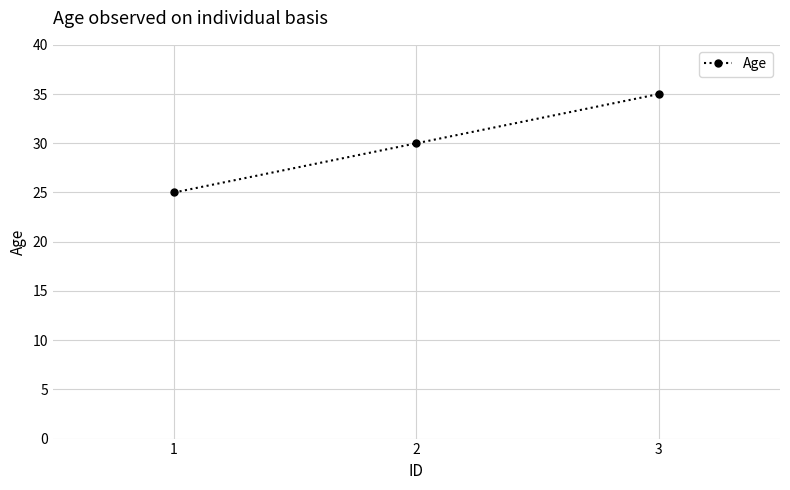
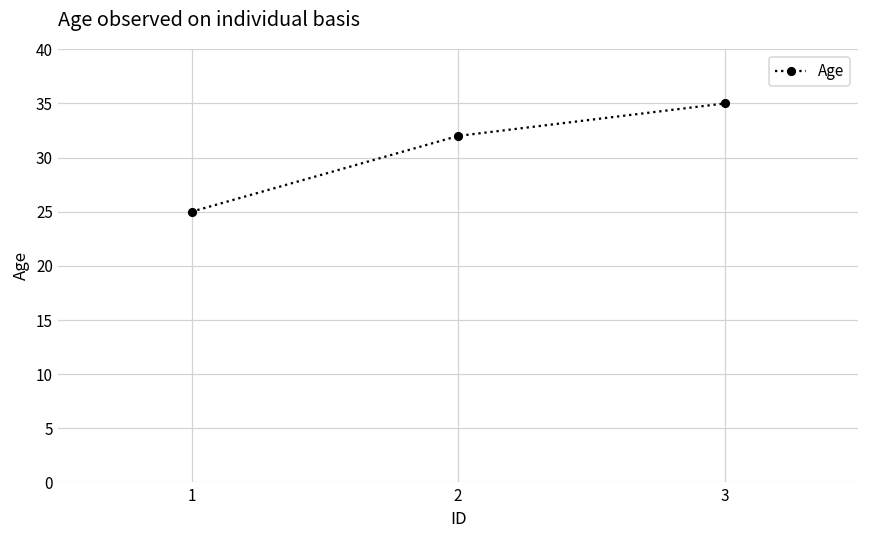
  {
    "1": 25,
-   "2": 30,
+   "2": 32,
    "3": 35
  }
